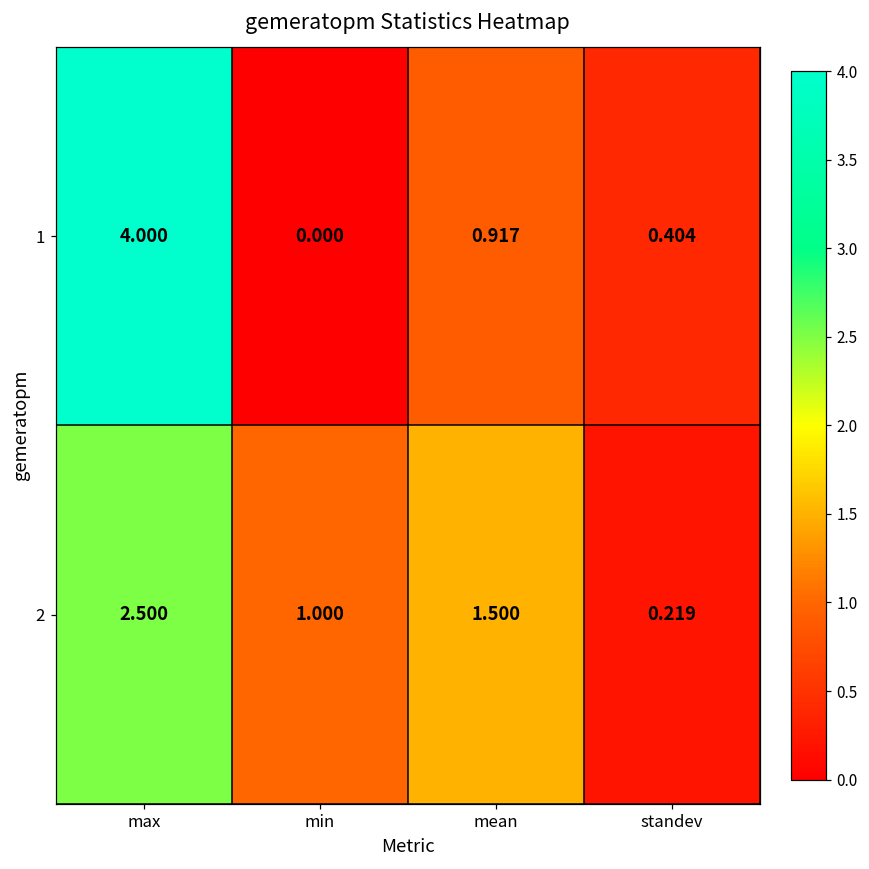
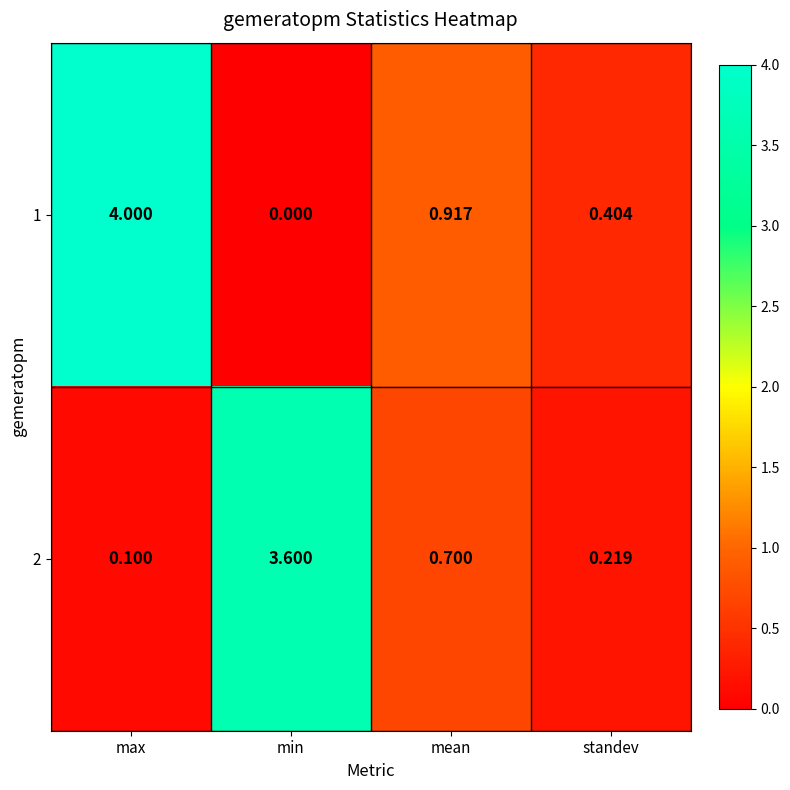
  {
    "1": {
      "max": 4.000,
      "min": 0.000,
      "mean": 0.917,
      "standev": 0.404
    },
    "2": {
-     "max": 2.500,
-     "min": 1.000,
-     "mean": 1.500,
+     "max": 0.100,
+     "min": 3.600,
+     "mean": 0.700,
      "standev": 0.219
    }
  }
